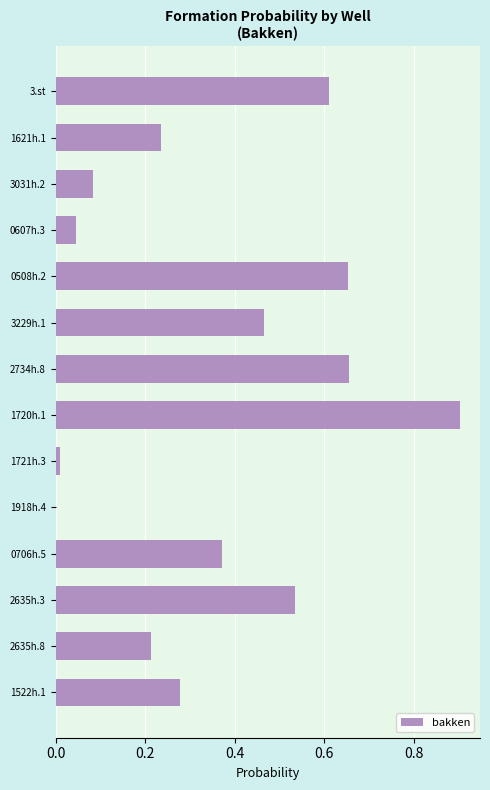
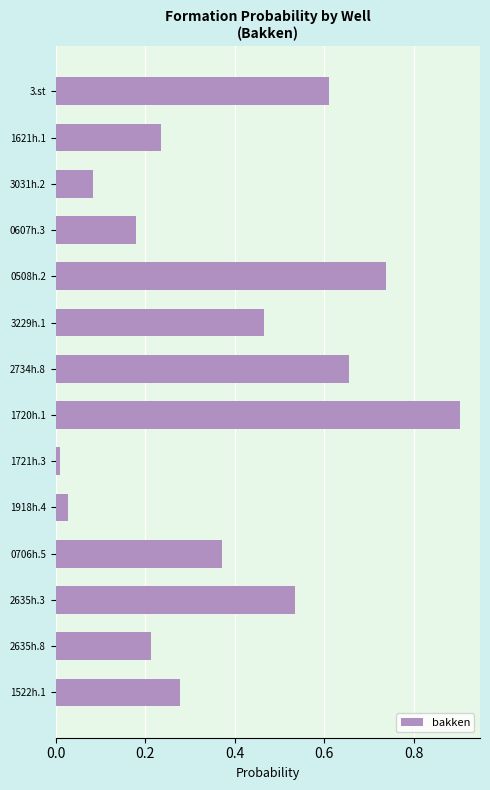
  {
    "3.st": 0.61,
    "1621h.1": 0.23,
    "3031h.2": 0.08,
-   "0607h.3": 0.05,
-   "0508h.2": 0.65,
+   "0607h.3": 0.18,
+   "0508h.2": 0.74,
    "3229h.1": 0.47,
    "2734h.8": 0.65,
    "1720h.1": 0.90,
    "1721h.3": 0.01,
-   "1918h.4": 0.00,
+   "1918h.4": 0.03,
    "0706h.5": 0.37,
    "2635h.3": 0.54,
    "2635h.8": 0.21,
    "1522h.1": 0.28
  }
